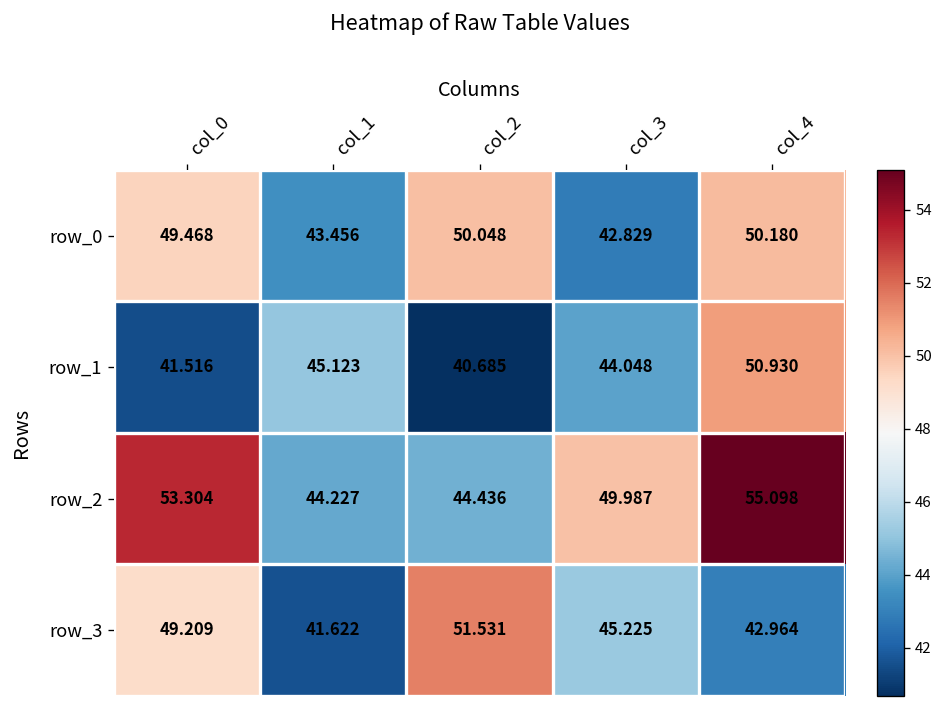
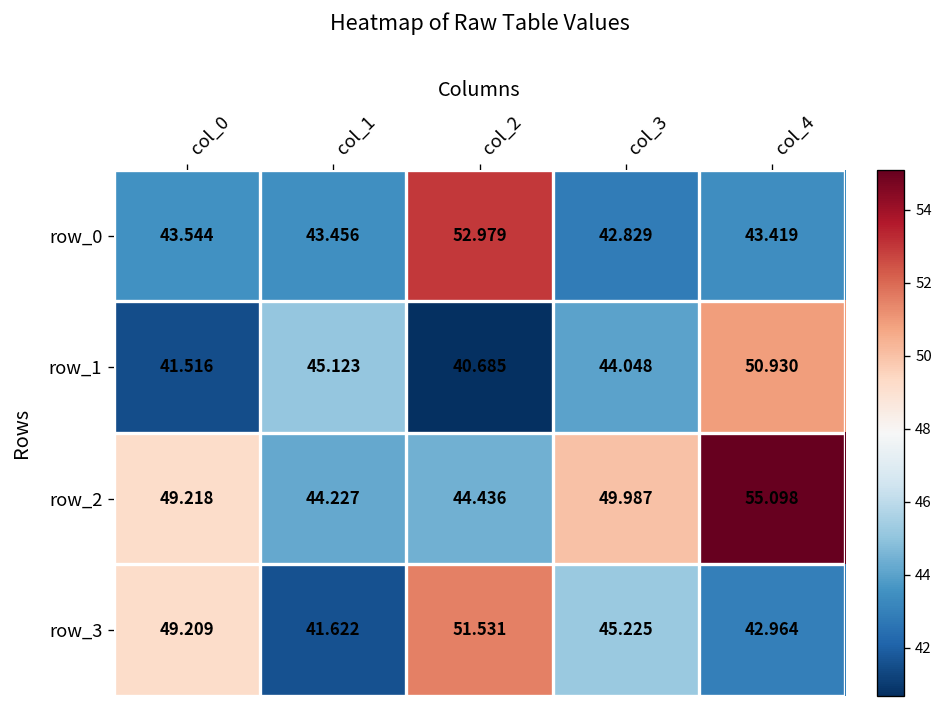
  {
    "row_0": {
-     "col_0": 49.468,
+     "col_0": 43.544,
      "col_1": 43.456,
-     "col_2": 50.048,
+     "col_2": 52.979,
      "col_3": 42.829,
-     "col_4": 50.180
+     "col_4": 43.419
    },
    "row_1": {
      "col_0": 41.516,
      "col_1": 45.123,
      "col_2": 40.685,
      "col_3": 44.048,
      "col_4": 50.930
    },
    "row_2": {
-     "col_0": 53.304,
+     "col_0": 49.218,
      "col_1": 44.227,
      "col_2": 44.436,
      "col_3": 49.987,
      "col_4": 55.098
    },
    "row_3": {
      "col_0": 49.209,
      "col_1": 41.622,
      "col_2": 51.531,
      "col_3": 45.225,
      "col_4": 42.964
    }
  }
